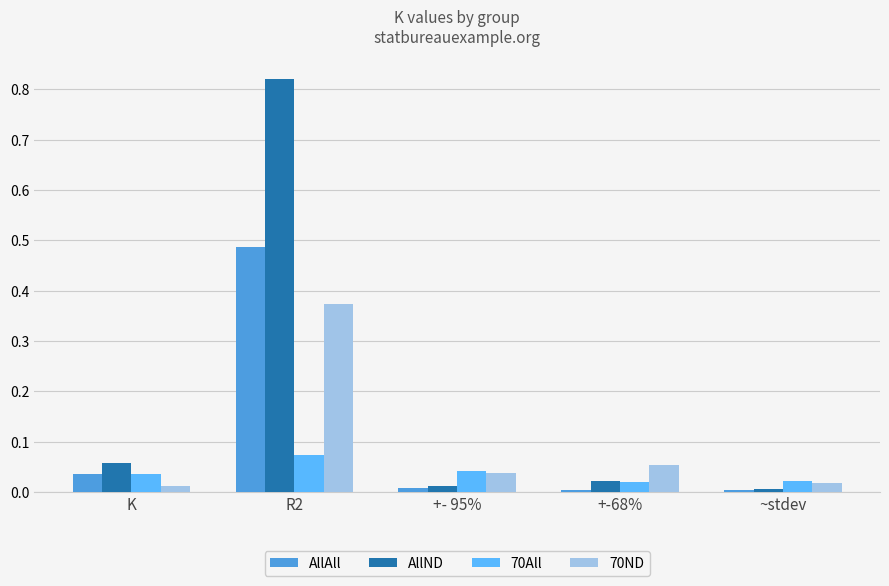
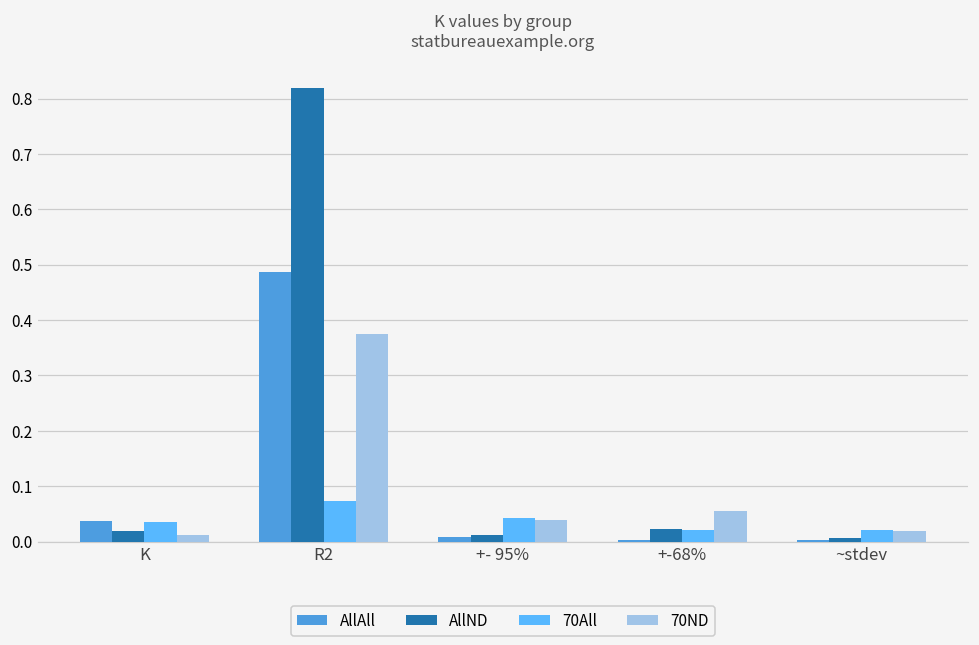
  {
    "AllND": {
-     "K": 0.06,
+     "K": 0.02,
      "R2": 0.82,
      "+- 95%": 0.01,
      "+-68%": 0.02,
      "~stdev": 0.01
    },
    "70ND": {
      "K": 0.01,
      "R2": 0.37,
      "+- 95%": 0.04,
      "+-68%": 0.05,
      "~stdev": 0.02
    }
  }
